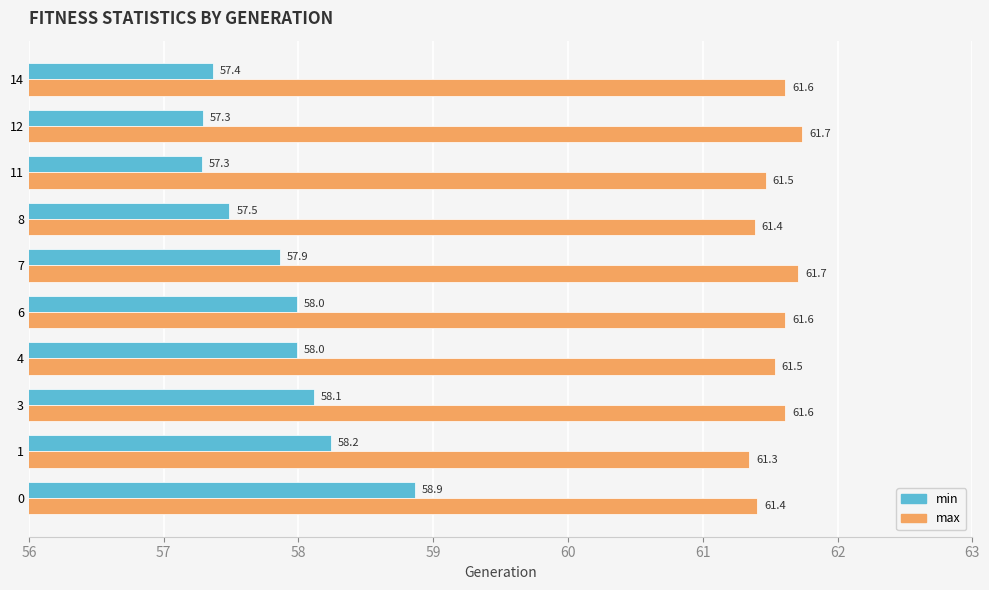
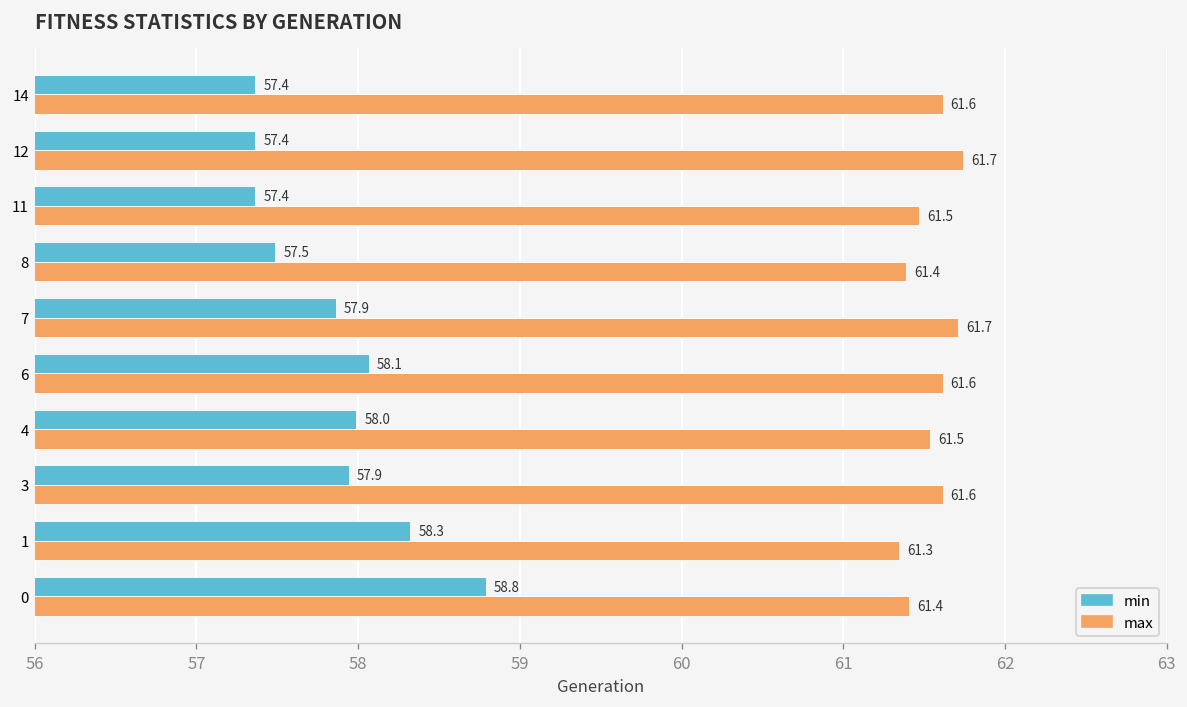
  {
    "min": {
      "14": 57.4,
-     "12": 57.3,
-     "11": 57.3,
+     "12": 57.4,
+     "11": 57.4,
      "8": 57.5,
      "7": 57.9,
-     "6": 58.0,
+     "6": 58.1,
      "4": 58.0,
-     "3": 58.1,
-     "1": 58.2,
-     "0": 58.9
+     "3": 57.9,
+     "1": 58.3,
+     "0": 58.8
    },
    "max": {
      "14": 61.6,
      "12": 61.7,
      "11": 61.5,
      "8": 61.4,
      "7": 61.7,
      "6": 61.6,
      "4": 61.5,
      "3": 61.6,
      "1": 61.3,
      "0": 61.4
    }
  }
